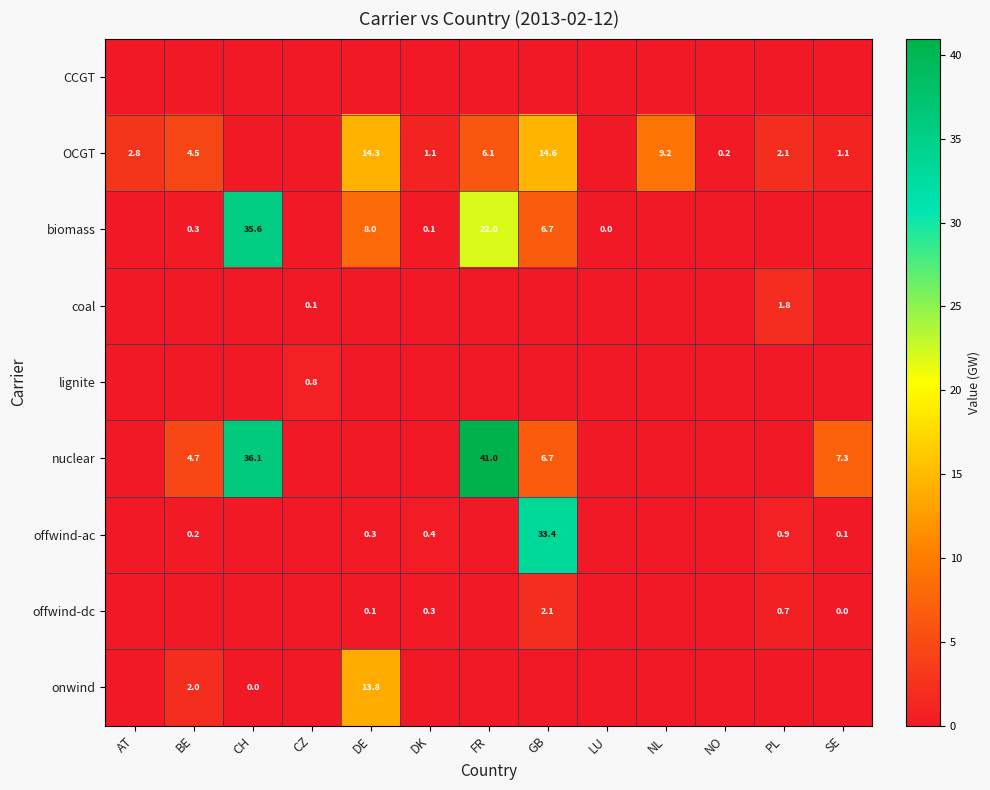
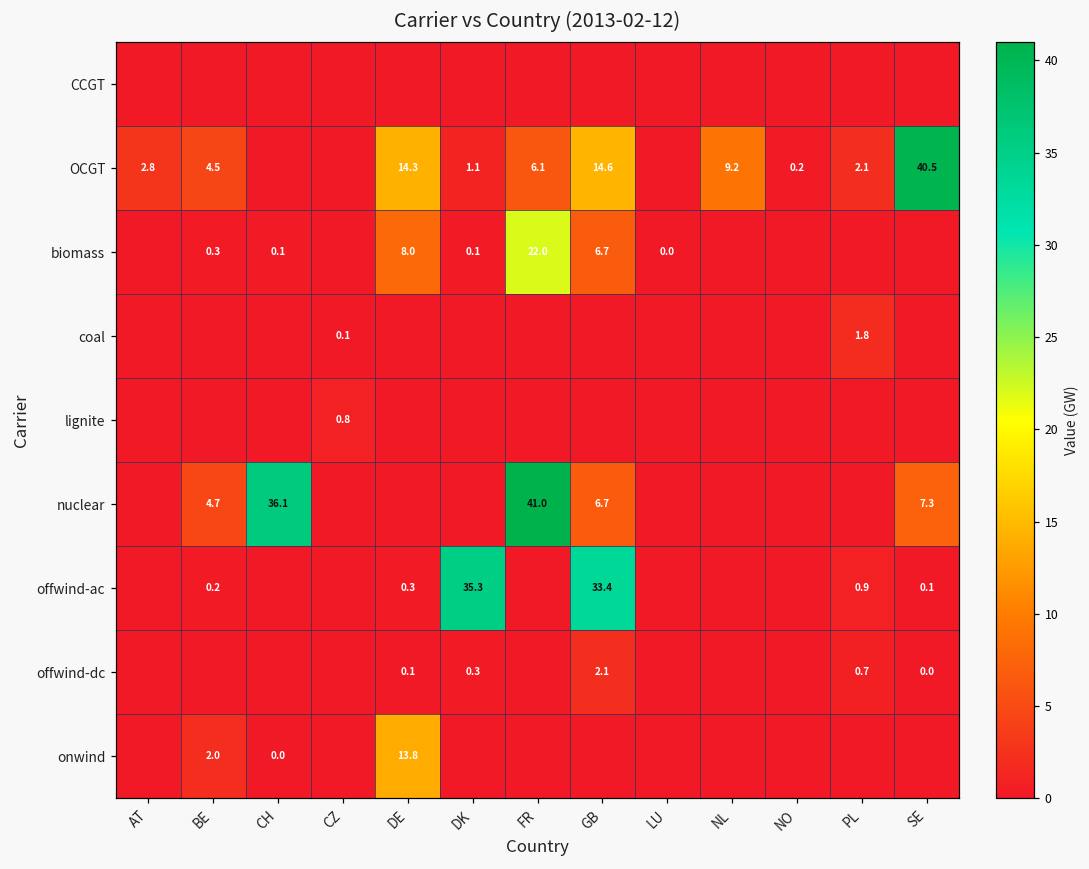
  {
    "OCGT": {
      "AT": 2.8,
      "BE": 4.5,
      "DE": 14.3,
      "DK": 1.1,
      "FR": 6.1,
      "GB": 14.6,
      "NL": 9.2,
      "NO": 0.2,
      "PL": 2.1,
-     "SE": 1.1
+     "SE": 40.5
    },
    "biomass": {
      "BE": 0.3,
-     "CH": 35.6,
+     "CH": 0.1,
      "DE": 8.0,
      "DK": 0.1,
      "FR": 22.0,
      "GB": 6.7,
      "LU": 0.0
    },
    "coal": {
      "CZ": 0.1,
      "PL": 1.8
    },
    "lignite": {
      "CZ": 0.8
    },
    "nuclear": {
      "BE": 4.7,
      "CH": 36.1,
      "FR": 41.0,
      "GB": 6.7,
      "SE": 7.3
    },
    "offwind-ac": {
      "BE": 0.2,
      "DE": 0.3,
-     "DK": 0.4,
+     "DK": 35.3,
      "GB": 33.4,
      "PL": 0.9,
      "SE": 0.1
    },
    "offwind-dc": {
      "DE": 0.1,
      "DK": 0.3,
      "GB": 2.1,
      "PL": 0.7,
      "SE": 0.0
    },
    "onwind": {
      "BE": 2.0,
      "CH": 0.0,
      "DE": 13.8
    }
  }
